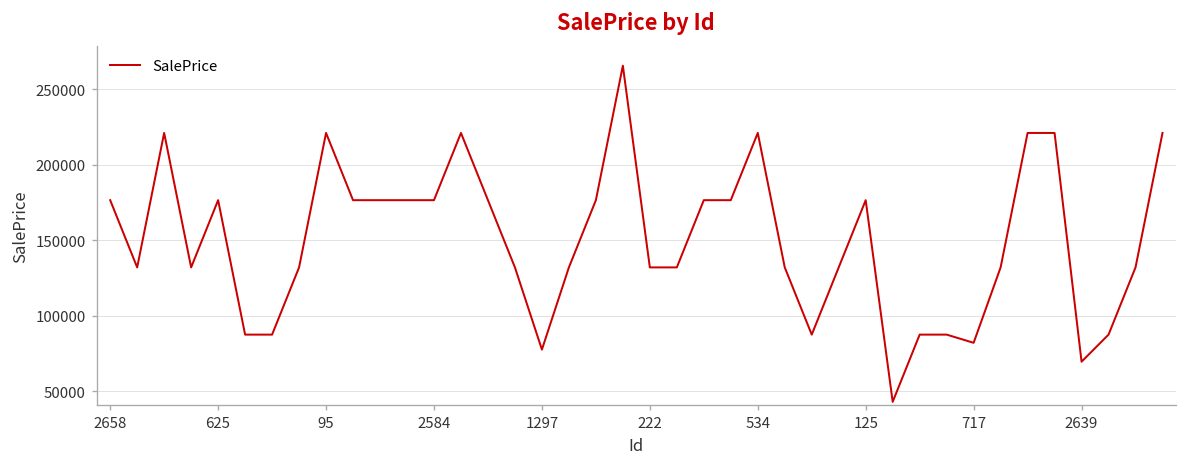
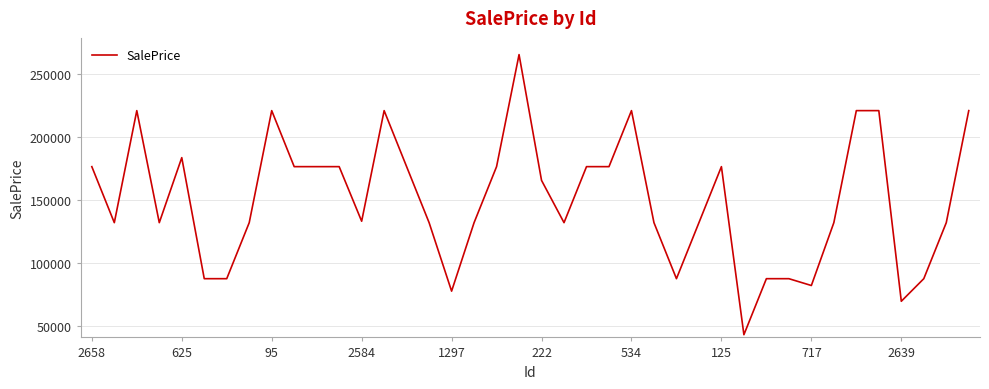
  {
    "2658": 176000,
-   "625": 176000,
+   "625": 184000,
    "95": 221000,
-   "2584": 176000,
+   "2584": 133000,
    "1297": 78000,
-   "222": 132000,
+   "222": 166000,
    "534": 221000,
    "125": 176000,
    "717": 82000,
    "2639": 70000
  }
